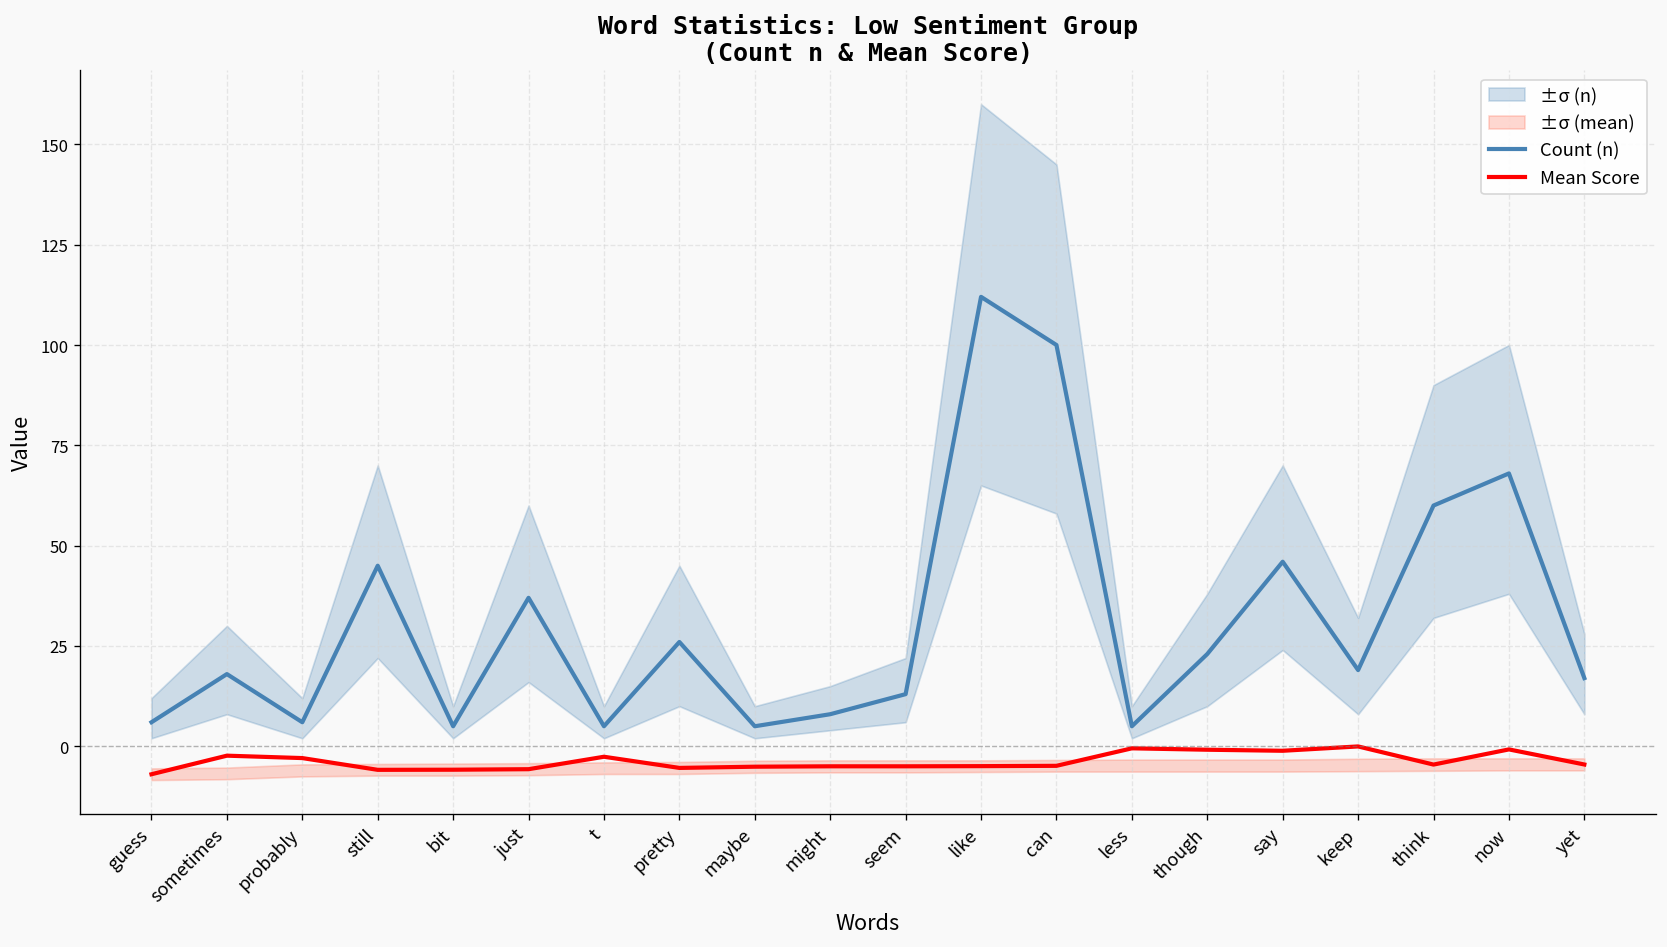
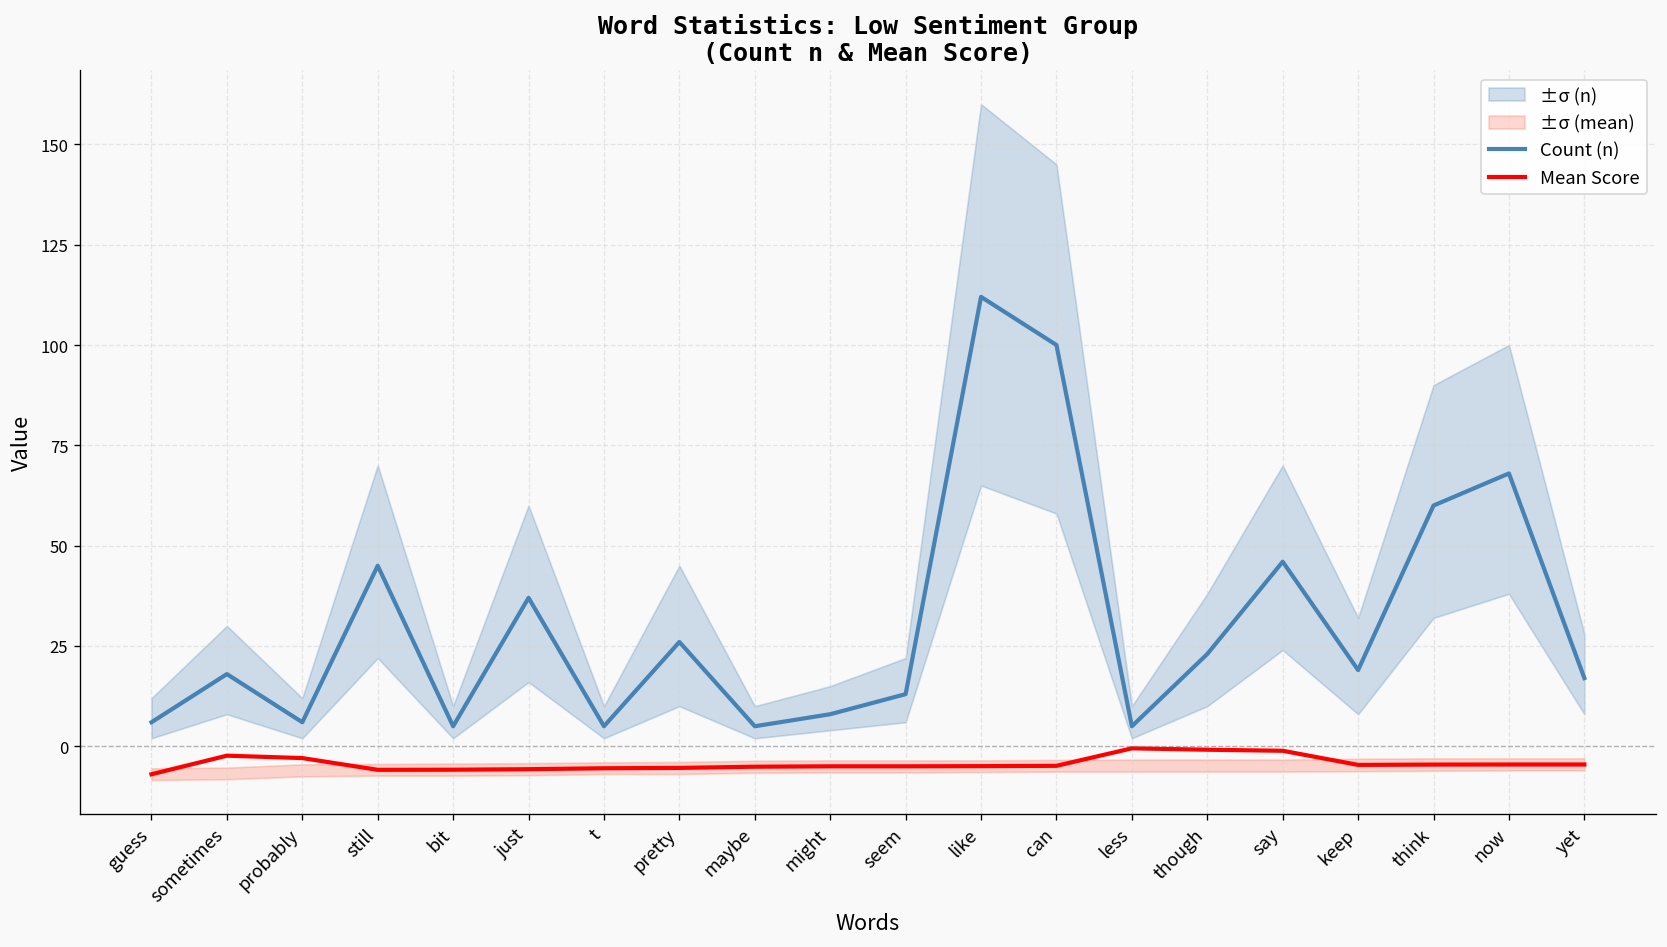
  {
    "Mean Score": {
      "guess": -7,
      "sometimes": -2,
      "probably": -3,
      "still": -6,
      "bit": -6,
      "just": -6,
-     "t": -3,
+     "t": -5,
      "pretty": -5,
      "maybe": -5,
      "might": -5,
      "seem": -5,
      "like": -5,
      "can": -5,
      "less": -1,
      "though": -1,
      "say": -1,
-     "keep": 0,
+     "keep": -5,
      "think": -5,
-     "now": -1,
+     "now": -5,
      "yet": -5
    }
  }
